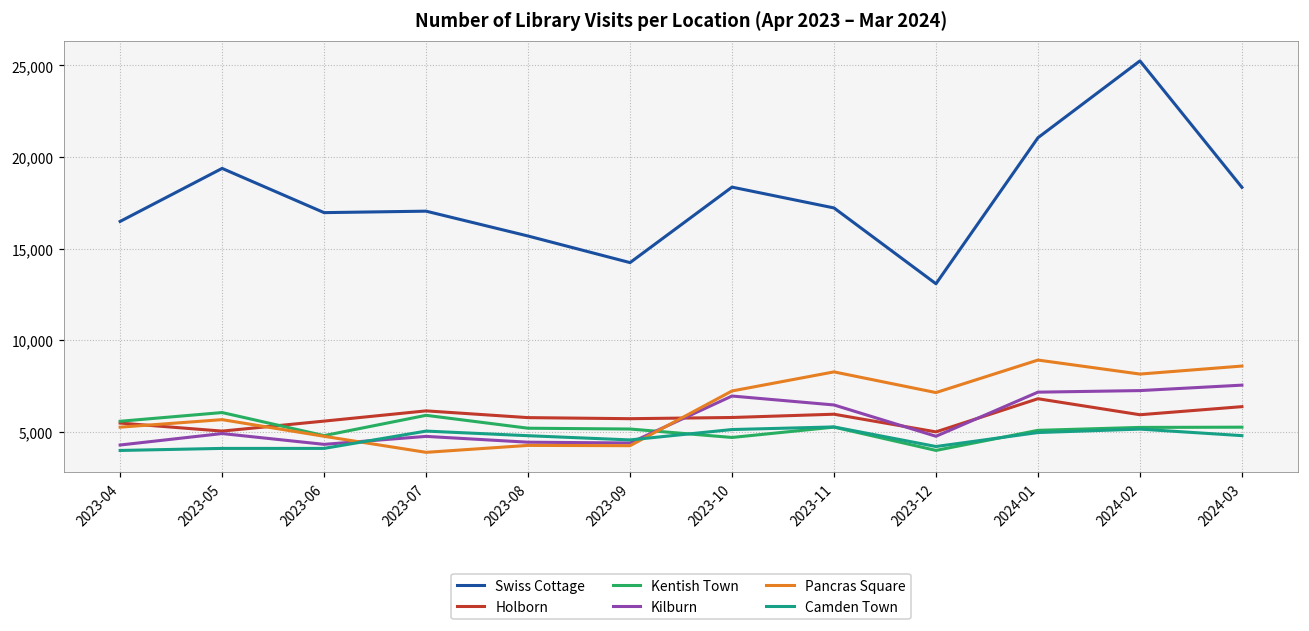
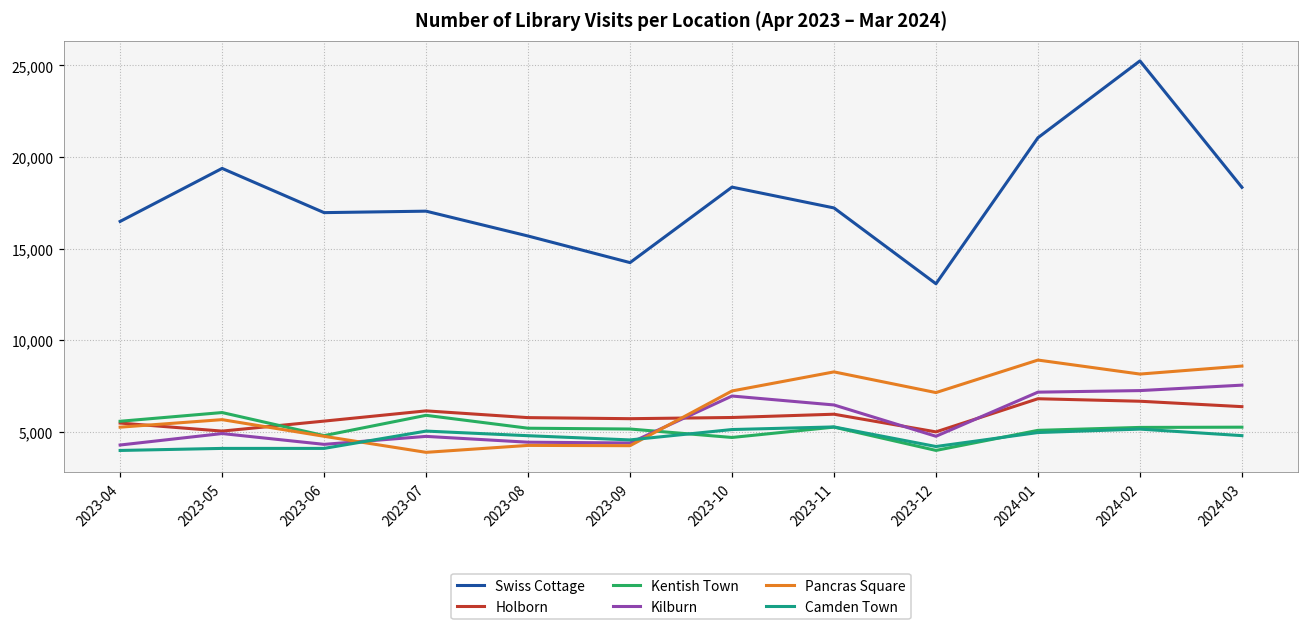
  {
    "Swiss Cottage": {
      "2023-04": "16,500",
      "2023-05": "19,400",
      "2023-06": "17,000",
      "2023-07": "17,000",
      "2023-08": "15,700",
      "2023-09": "14,200",
      "2023-10": "18,400",
      "2023-11": "17,200",
      "2023-12": "13,100",
      "2024-01": "21,100",
      "2024-02": "25,200",
      "2024-03": "18,300"
    },
    "Holborn": {
      "2023-06": "5,600",
      "2023-07": "6,100",
      "2023-08": "5,800",
      "2023-09": "5,700",
      "2023-10": "5,800",
      "2023-11": "6,000",
      "2023-12": "5,000",
      "2024-01": "6,800",
-     "2024-02": "5,900",
+     "2024-02": "6,700",
      "2024-03": "6,400"
    },
    "Kilburn": {
      "2023-04": "4,300",
      "2023-06": "4,300",
      "2023-07": "4,800",
      "2023-08": "4,400",
      "2023-10": "7,000",
      "2023-11": "6,500",
      "2023-12": "4,800",
      "2024-01": "7,200",
      "2024-02": "7,300",
      "2024-03": "7,600"
    },
    "Pancras Square": {
      "2023-04": "5,300",
      "2023-05": "5,700",
      "2023-07": "3,900",
      "2023-08": "4,300",
      "2023-10": "7,200",
      "2023-11": "8,300",
      "2023-12": "7,100",
      "2024-01": "8,900",
      "2024-02": "8,200",
      "2024-03": "8,600"
    }
  }
